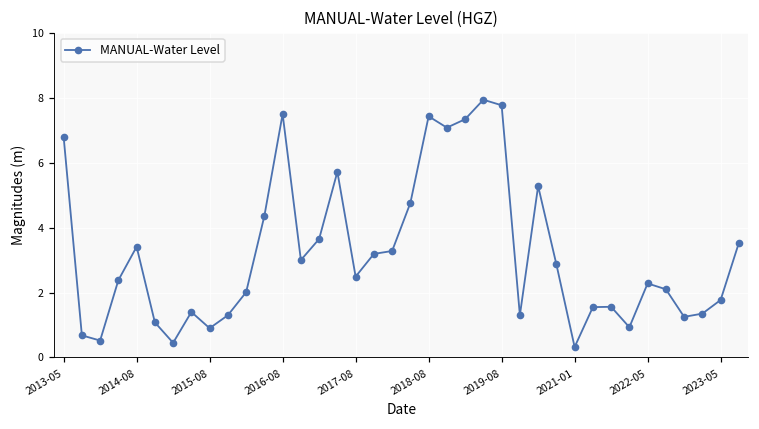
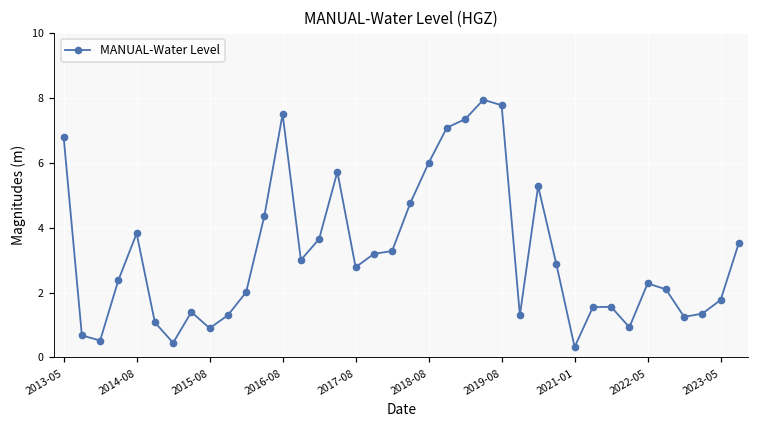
  {
    "2013-05": 6.8,
-   "2014-08": 3.4,
+   "2014-08": 3.8,
    "2015-08": 0.9,
    "2016-08": 7.5,
-   "2017-08": 2.5,
-   "2018-08": 7.4,
+   "2017-08": 2.8,
+   "2018-08": 6.0,
    "2019-08": 7.8,
    "2021-01": 0.3,
    "2022-05": 2.3,
    "2023-05": 1.8
  }
